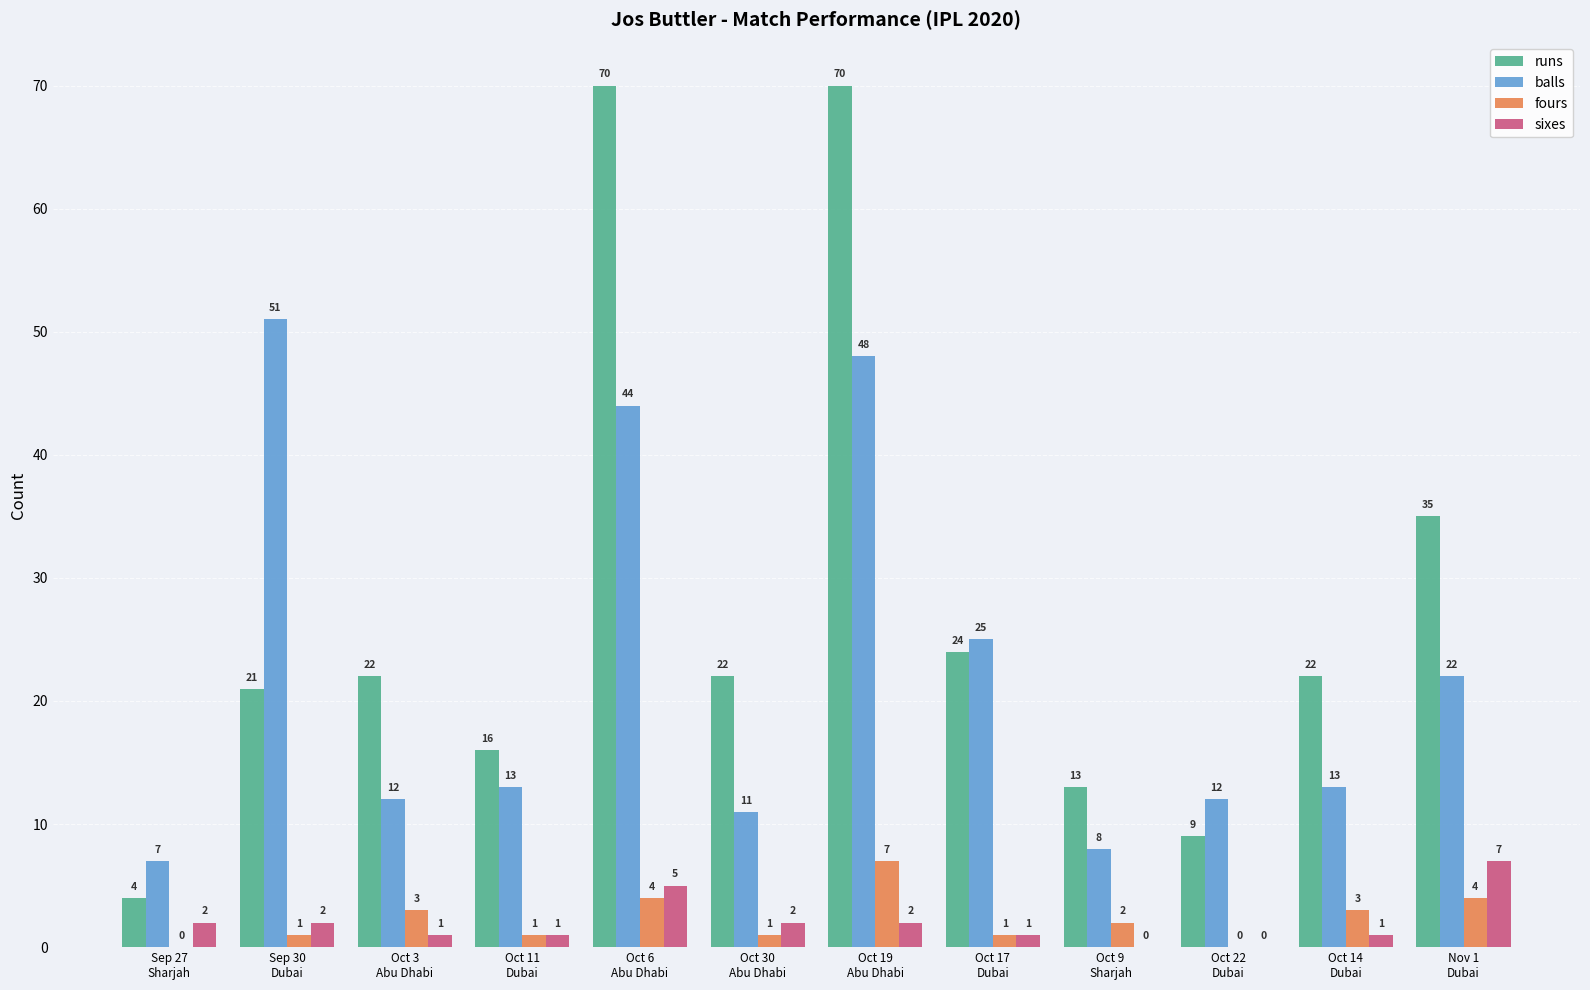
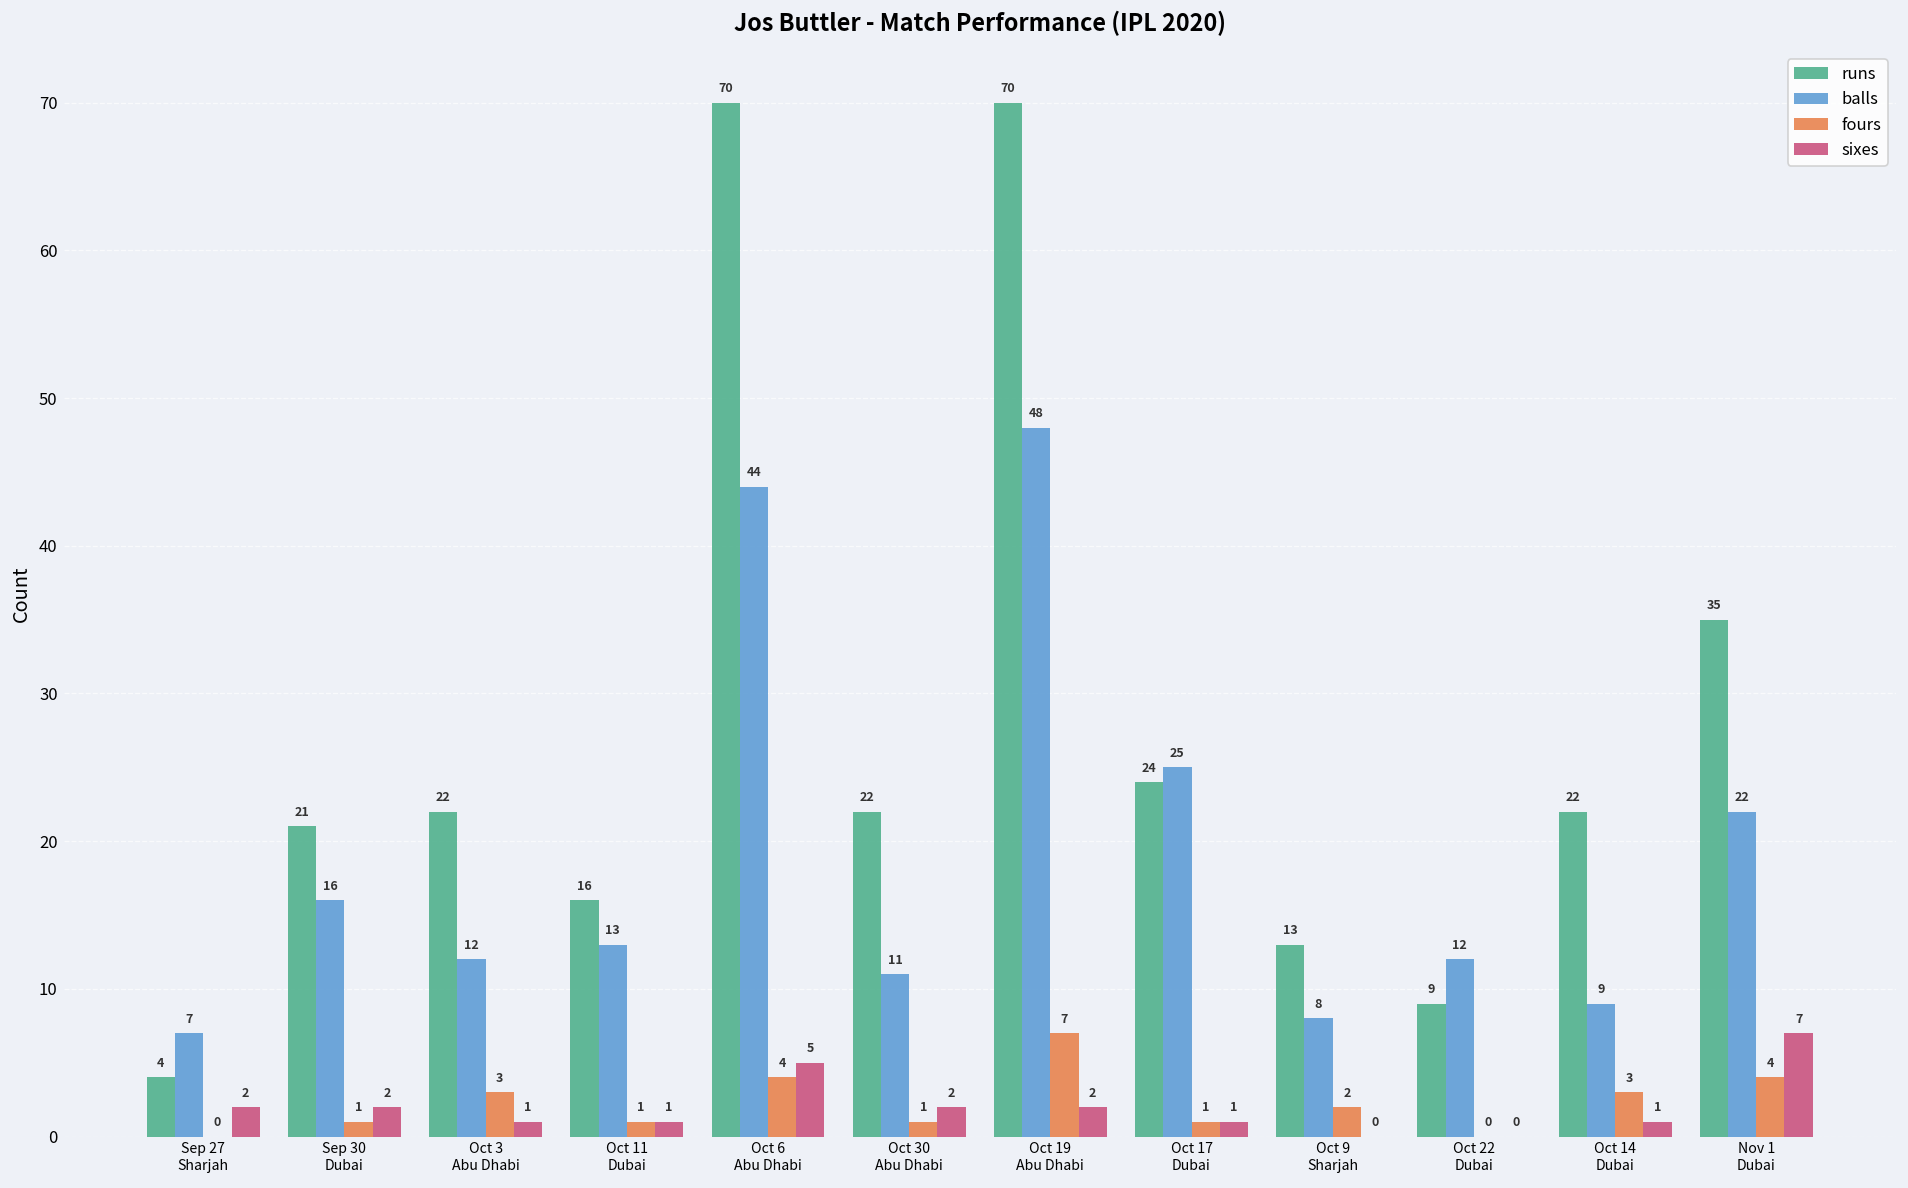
  {
    "runs": {
      "Sep 27 Sharjah": 4,
      "Sep 30 Dubai": 21,
      "Oct 3 Abu Dhabi": 22,
      "Oct 11 Dubai": 16,
      "Oct 6 Abu Dhabi": 70,
      "Oct 30 Abu Dhabi": 22,
      "Oct 19 Abu Dhabi": 70,
      "Oct 17 Dubai": 24,
      "Oct 9 Sharjah": 13,
      "Oct 22 Dubai": 9,
      "Oct 14 Dubai": 22,
      "Nov 1 Dubai": 35
    },
    "balls": {
      "Sep 27 Sharjah": 7,
-     "Sep 30 Dubai": 51,
+     "Sep 30 Dubai": 16,
      "Oct 3 Abu Dhabi": 12,
      "Oct 11 Dubai": 13,
      "Oct 6 Abu Dhabi": 44,
      "Oct 30 Abu Dhabi": 11,
      "Oct 19 Abu Dhabi": 48,
      "Oct 17 Dubai": 25,
      "Oct 9 Sharjah": 8,
      "Oct 22 Dubai": 12,
-     "Oct 14 Dubai": 13,
+     "Oct 14 Dubai": 9,
      "Nov 1 Dubai": 22
    },
    "fours": {
      "Sep 27 Sharjah": 0,
      "Sep 30 Dubai": 1,
      "Oct 3 Abu Dhabi": 3,
      "Oct 11 Dubai": 1,
      "Oct 6 Abu Dhabi": 4,
      "Oct 30 Abu Dhabi": 1,
      "Oct 19 Abu Dhabi": 7,
      "Oct 17 Dubai": 1,
      "Oct 9 Sharjah": 2,
      "Oct 22 Dubai": 0,
      "Oct 14 Dubai": 3,
      "Nov 1 Dubai": 4
    },
    "sixes": {
      "Sep 27 Sharjah": 2,
      "Sep 30 Dubai": 2,
      "Oct 3 Abu Dhabi": 1,
      "Oct 11 Dubai": 1,
      "Oct 6 Abu Dhabi": 5,
      "Oct 30 Abu Dhabi": 2,
      "Oct 19 Abu Dhabi": 2,
      "Oct 17 Dubai": 1,
      "Oct 9 Sharjah": 0,
      "Oct 22 Dubai": 0,
      "Oct 14 Dubai": 1,
      "Nov 1 Dubai": 7
    }
  }
